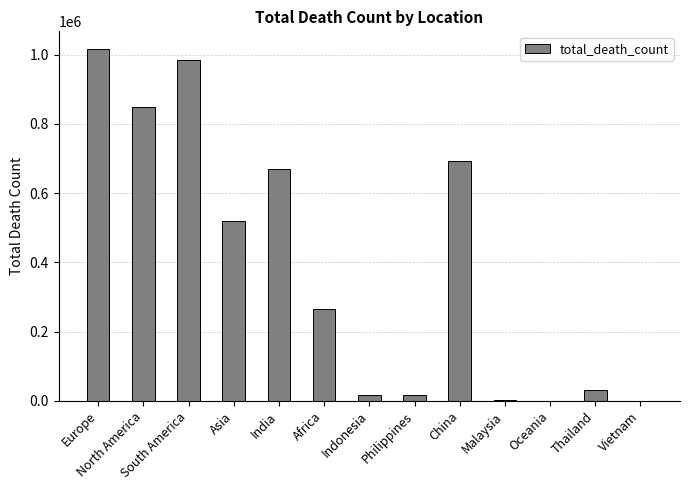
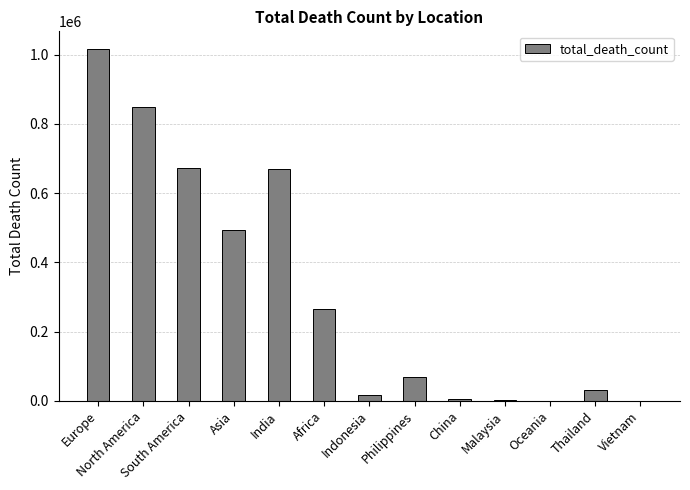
  {
    "Europe": 1020000,
    "North America": 850000,
-   "South America": 990000,
-   "Asia": 520000,
+   "South America": 670000,
+   "Asia": 490000,
    "India": 670000,
    "Africa": 260000,
    "Indonesia": 20000,
-   "Philippines": 20000,
-   "China": 690000,
+   "Philippines": 70000,
+   "China": 0,
    "Thailand": 30000
  }
